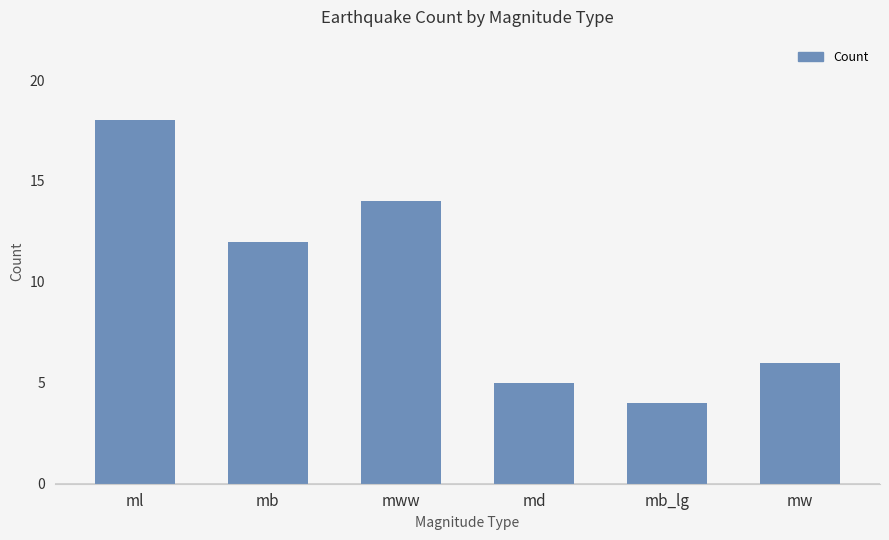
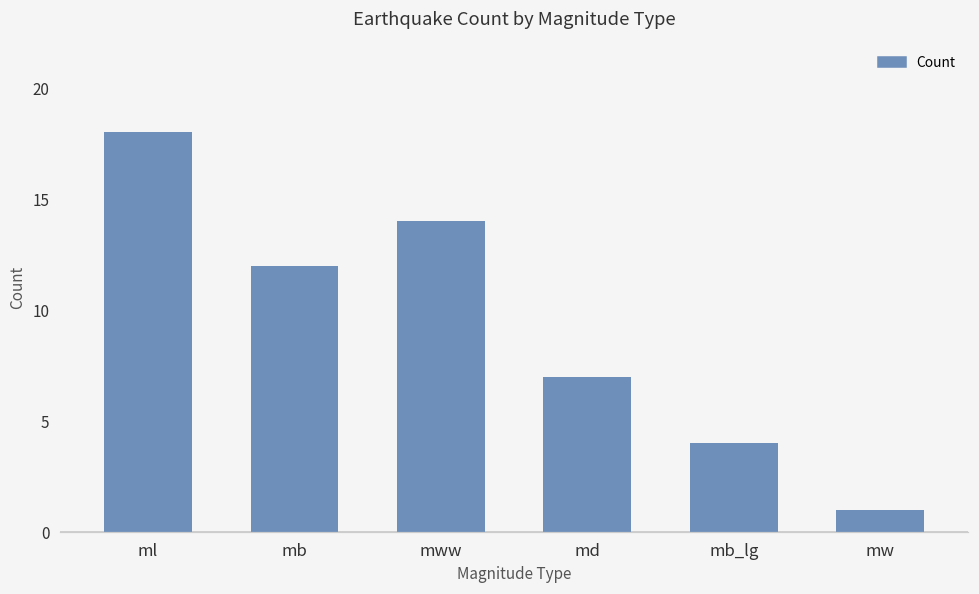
  {
    "ml": 18,
    "mb": 12,
    "mww": 14,
-   "md": 5,
+   "md": 7,
    "mb_lg": 4,
-   "mw": 6
+   "mw": 1
  }
